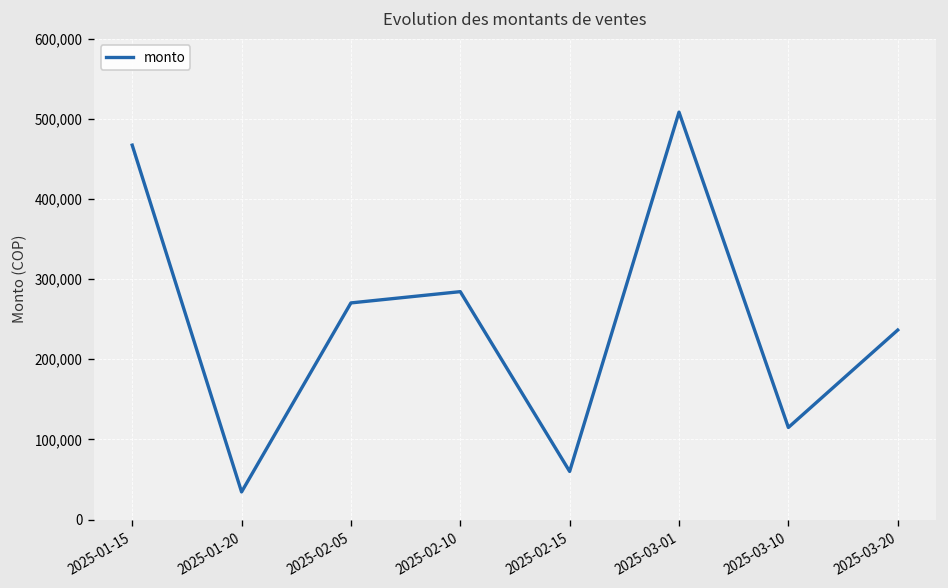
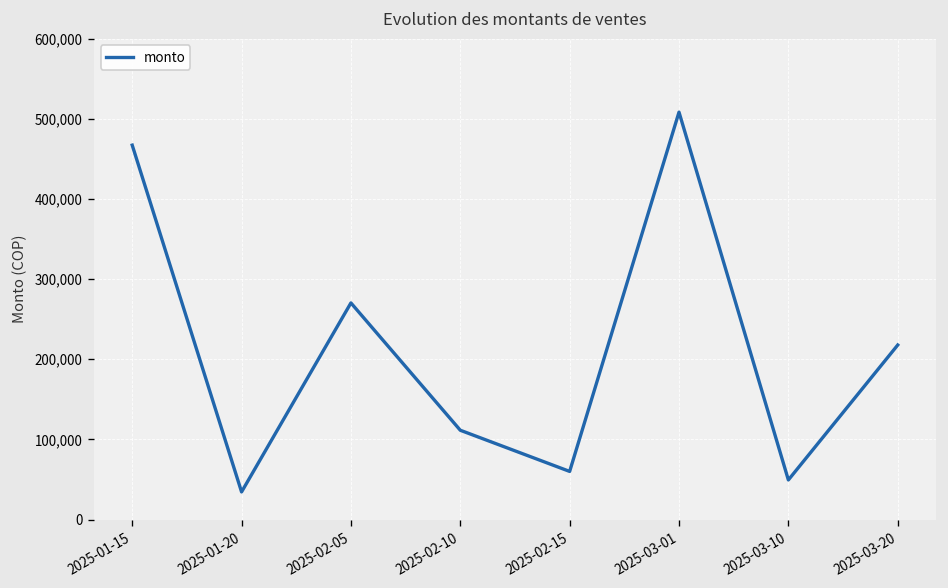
  {
    "2025-01-15": "470,000",
    "2025-01-20": "30,000",
    "2025-02-05": "270,000",
-   "2025-02-10": "280,000",
+   "2025-02-10": "110,000",
    "2025-02-15": "60,000",
    "2025-03-01": "510,000",
-   "2025-03-10": "110,000",
-   "2025-03-20": "240,000"
+   "2025-03-10": "50,000",
+   "2025-03-20": "220,000"
  }
